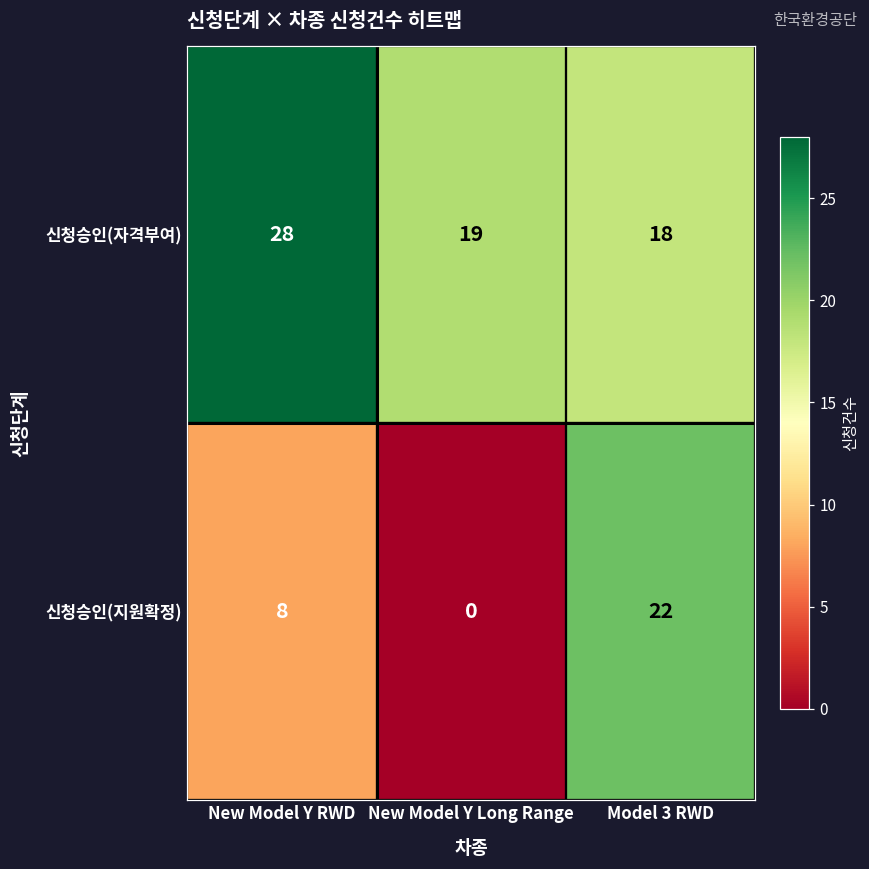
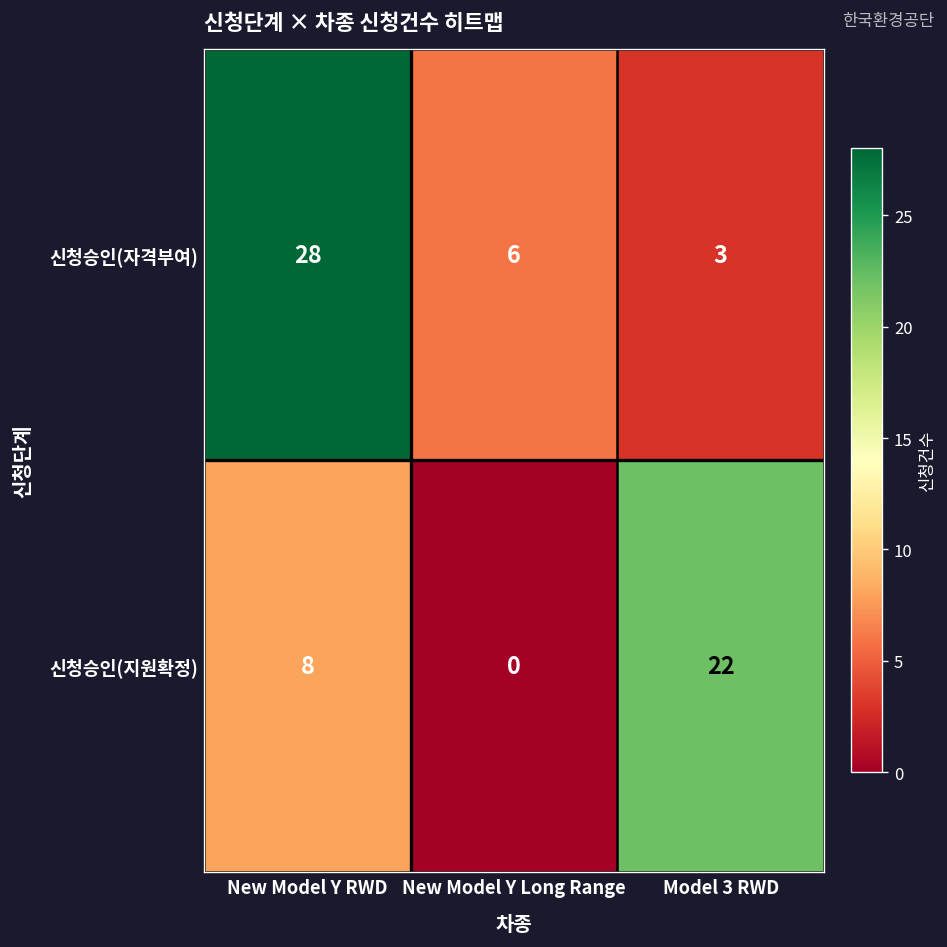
  {
    "신청승인(자격부여)": {
      "New Model Y RWD": 28,
-     "New Model Y Long Range": 19,
-     "Model 3 RWD": 18
+     "New Model Y Long Range": 6,
+     "Model 3 RWD": 3
    },
    "신청승인(지원확정)": {
      "New Model Y RWD": 8,
      "New Model Y Long Range": 0,
      "Model 3 RWD": 22
    }
  }
